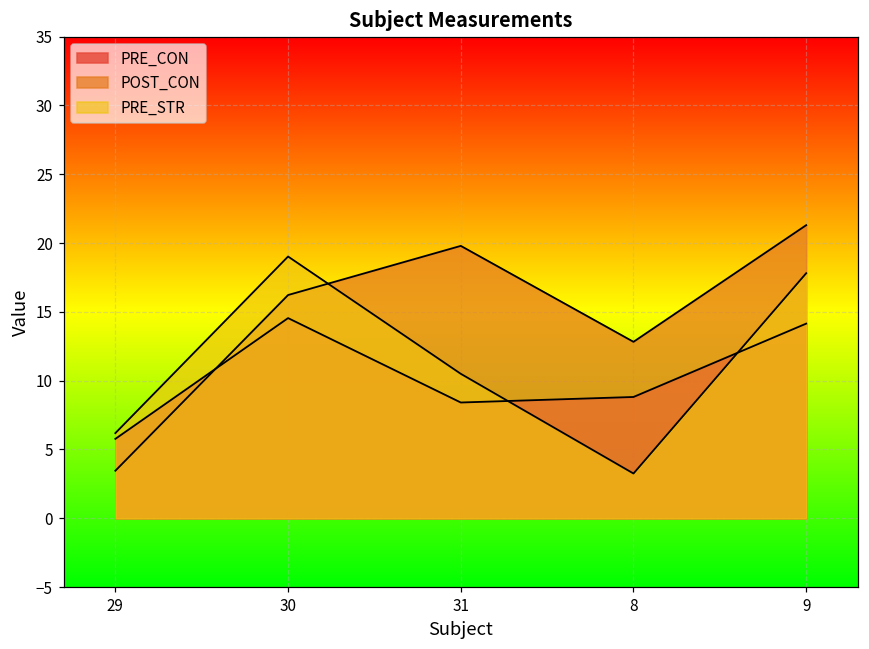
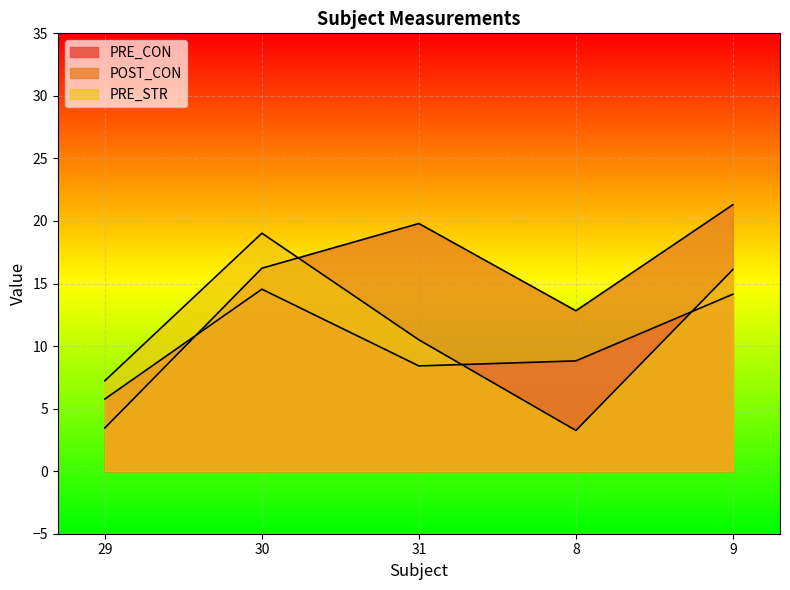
  {
    "PRE_STR": {
-     "29": 6.2,
+     "29": 7.2,
      "30": 19.0,
      "31": 10.5,
      "8": 3.3,
-     "9": 17.8
+     "9": 16.1
    }
  }
